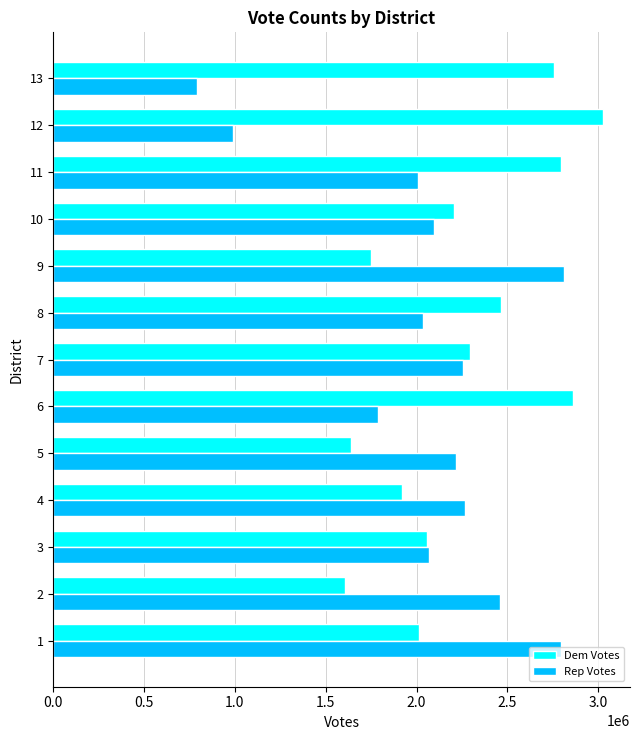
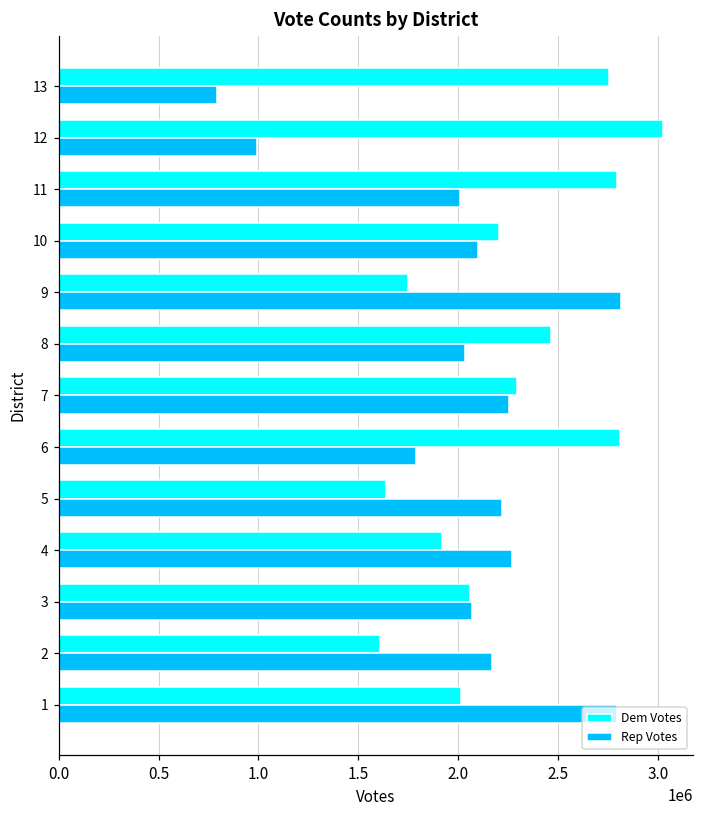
  {
    "Dem Votes": {
      "13": 2760000,
      "12": 3020000,
      "11": 2800000,
      "10": 2210000,
      "9": 1750000,
      "8": 2470000,
      "7": 2290000,
-     "6": 2860000,
+     "6": 2810000,
      "5": 1640000,
      "4": 1920000,
      "3": 2060000,
      "2": 1610000,
      "1": 2010000
    },
    "Rep Votes": {
      "13": 790000,
      "12": 990000,
      "11": 2010000,
      "10": 2100000,
      "9": 2810000,
      "8": 2030000,
      "7": 2260000,
      "6": 1790000,
      "5": 2220000,
      "4": 2270000,
      "3": 2070000,
-     "2": 2460000
+     "2": 2170000
    }
  }
